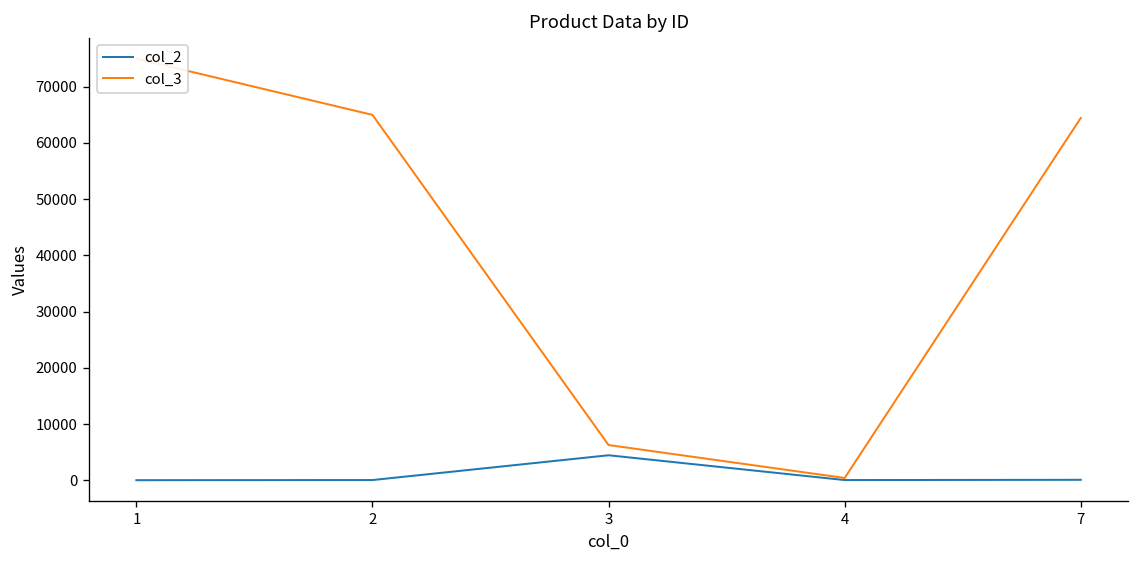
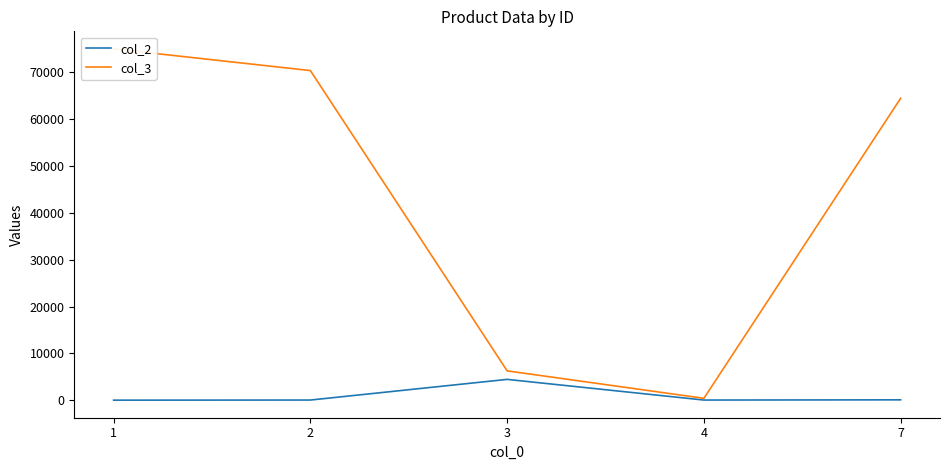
  {
    "col_2": {
      "1": 0,
      "2": 0,
      "3": 4000,
      "7": 0
    },
    "col_3": {
-     "2": 65000,
+     "2": 70000,
      "3": 6000,
      "7": 64000
    }
  }
